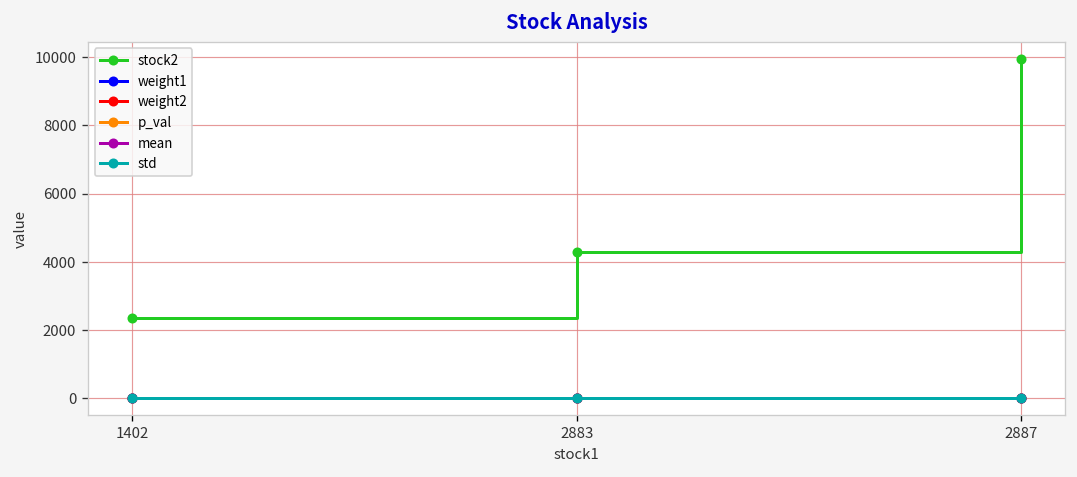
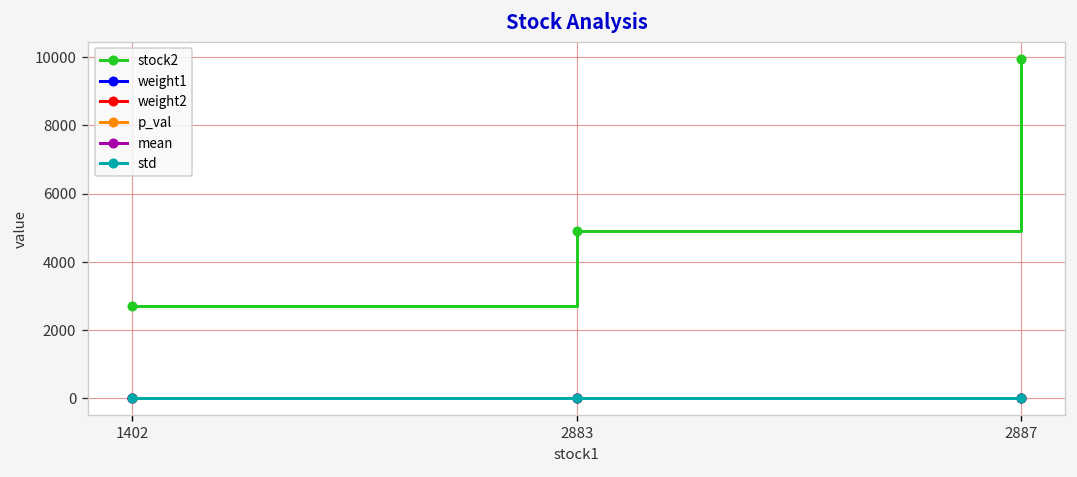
  {
    "stock2": {
-     "1402": 2400,
-     "2883": 4300,
+     "1402": 2700,
+     "2883": 4900,
      "2887": 9900
    },
    "std": {
      "1402": 0,
      "2883": 0,
      "2887": 0
    }
  }
